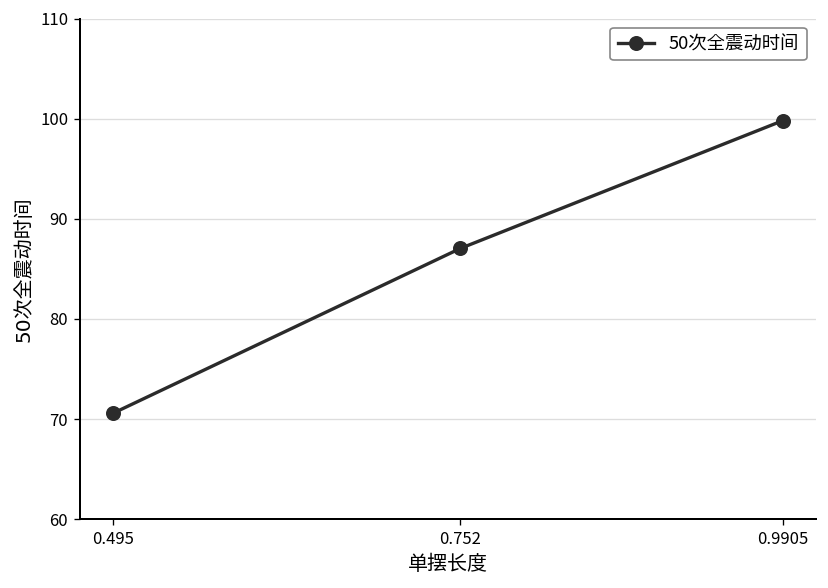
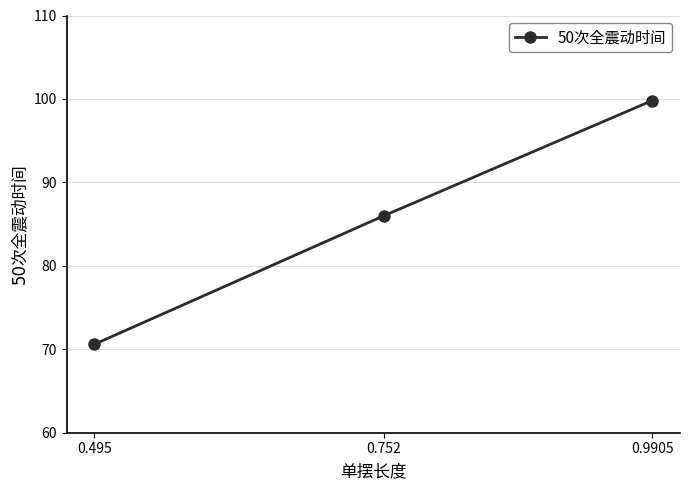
  {
    "0.495": 71,
-   "0.752": 87,
+   "0.752": 86,
    "0.9905": 100
  }
